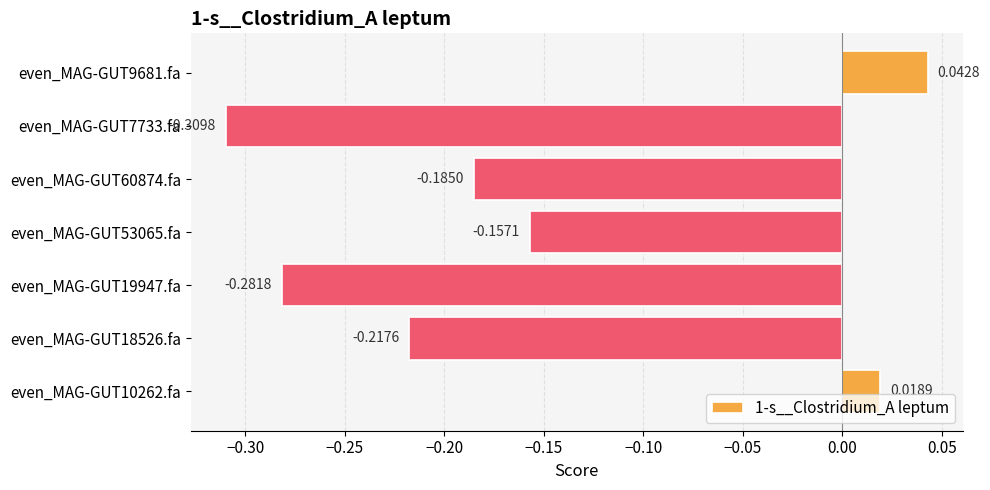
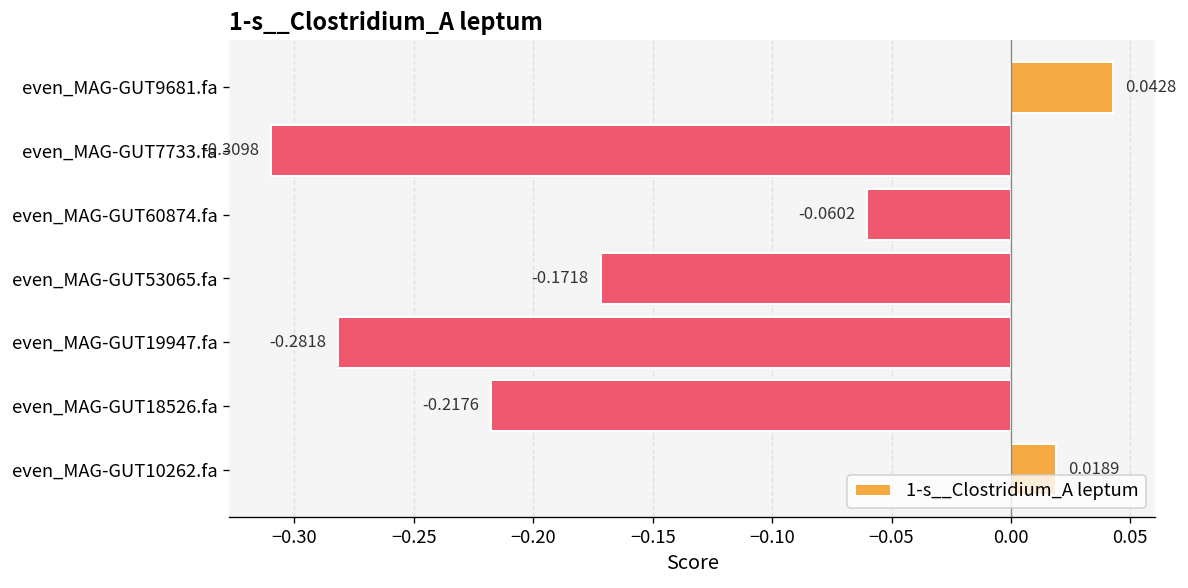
  {
    "even_MAG-GUT9681.fa": 0.0428,
    "even_MAG-GUT7733.fa": -0.3098,
-   "even_MAG-GUT60874.fa": -0.1850,
-   "even_MAG-GUT53065.fa": -0.1571,
+   "even_MAG-GUT60874.fa": -0.0602,
+   "even_MAG-GUT53065.fa": -0.1718,
    "even_MAG-GUT19947.fa": -0.2818,
    "even_MAG-GUT18526.fa": -0.2176
  }
